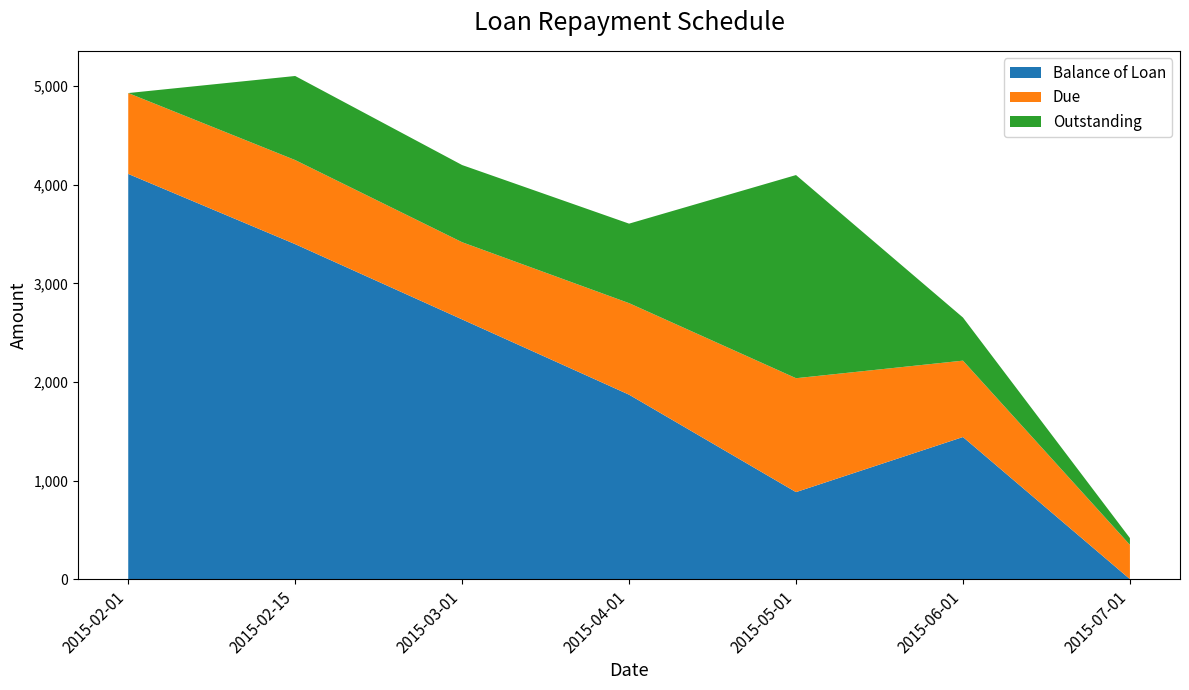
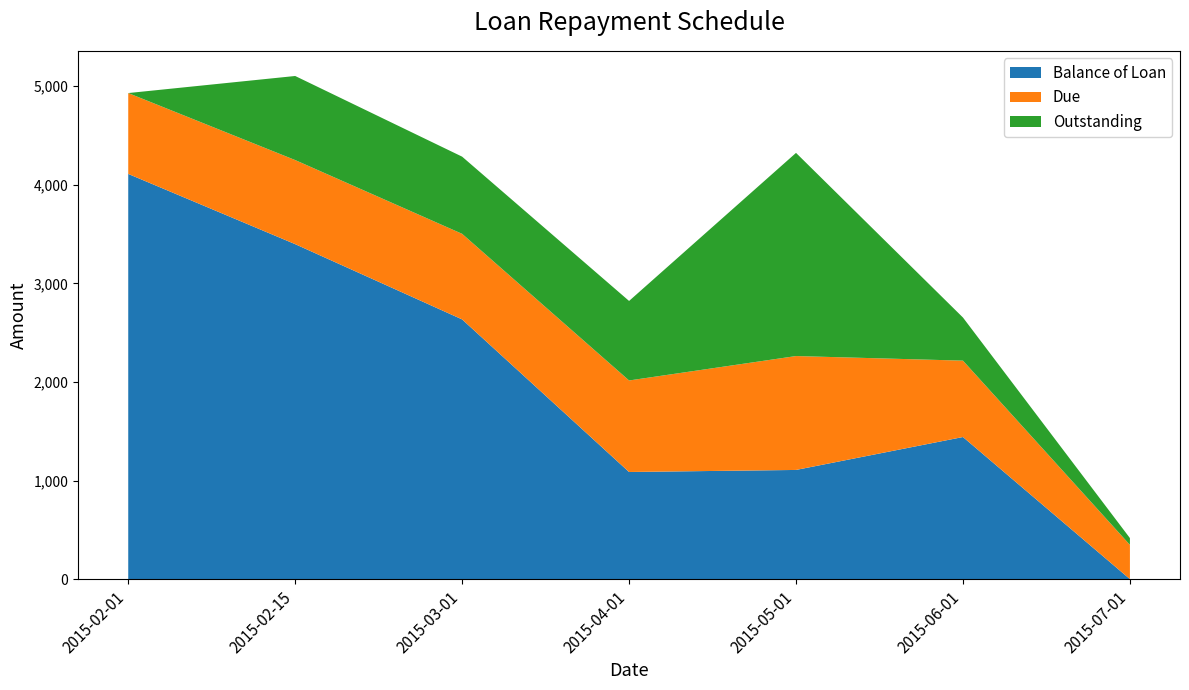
  {
    "Balance of Loan": {
-     "2015-04-01": "1,900",
-     "2015-05-01": "900"
+     "2015-04-01": "1,100",
+     "2015-05-01": "1,100"
    },
    "Due": {
-     "2015-03-01": "800"
+     "2015-03-01": "900"
    },
    "Outstanding": {
      "2015-02-15": "900",
      "2015-03-01": "800",
      "2015-04-01": "800",
      "2015-05-01": "2,100",
      "2015-06-01": "400",
      "2015-07-01": "100"
    }
  }
